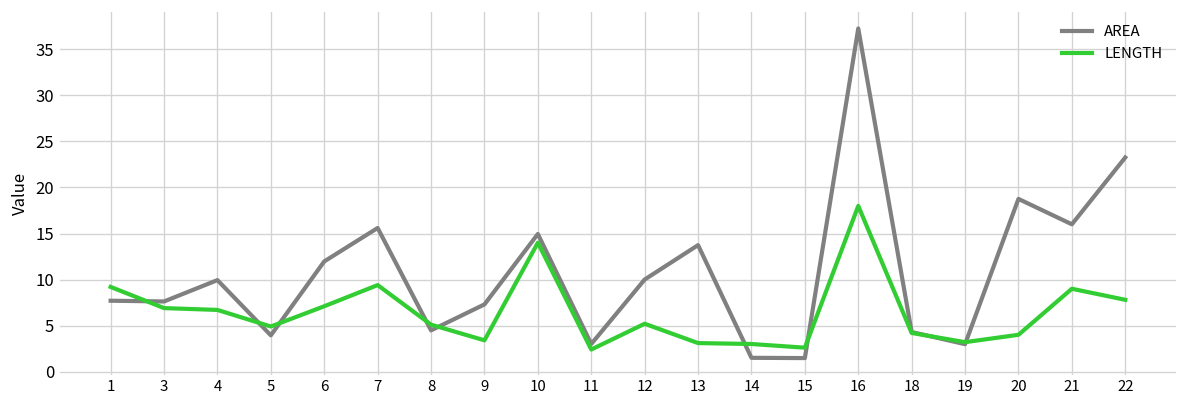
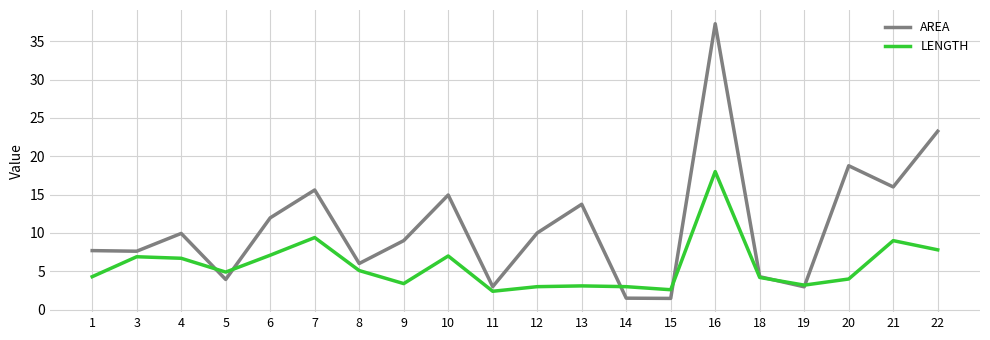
  {
    "AREA": {
      "1": 8,
      "3": 8,
      "4": 10,
      "5": 4,
      "6": 12,
      "7": 16,
-     "8": 4,
-     "9": 7,
+     "8": 6,
+     "9": 9,
      "10": 15,
      "11": 3,
      "12": 10,
      "13": 14,
      "14": 2,
      "15": 1,
      "16": 37,
      "20": 19,
      "21": 16,
      "22": 23
    },
    "LENGTH": {
-     "1": 9,
+     "1": 4,
      "3": 7,
      "4": 7,
      "5": 5,
      "6": 7,
      "7": 9,
      "8": 5,
      "9": 3,
-     "10": 14,
+     "10": 7,
      "11": 2,
-     "12": 5,
+     "12": 3,
      "13": 3,
      "14": 3,
      "15": 3,
      "16": 18,
      "20": 4,
      "21": 9,
      "22": 8
    }
  }
